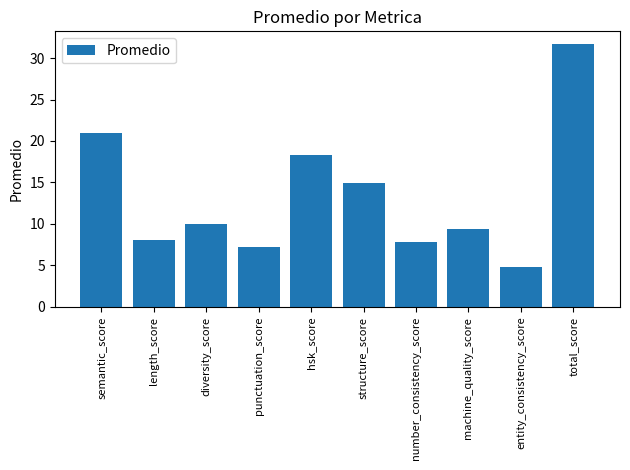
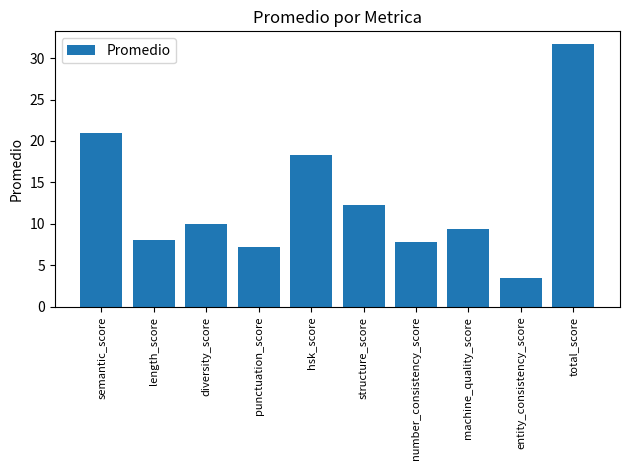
  {
    "semantic_score": 21,
    "length_score": 8,
    "diversity_score": 10,
    "punctuation_score": 7,
    "hsk_score": 18,
-   "structure_score": 15,
+   "structure_score": 12,
    "number_consistency_score": 8,
    "machine_quality_score": 9,
-   "entity_consistency_score": 5,
+   "entity_consistency_score": 3,
    "total_score": 32
  }
